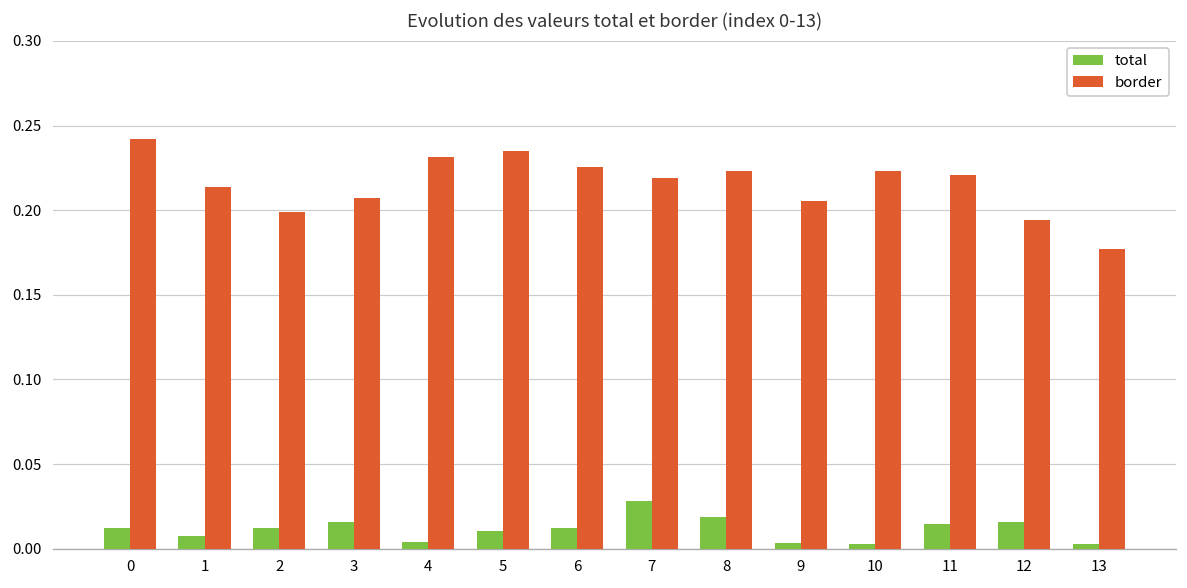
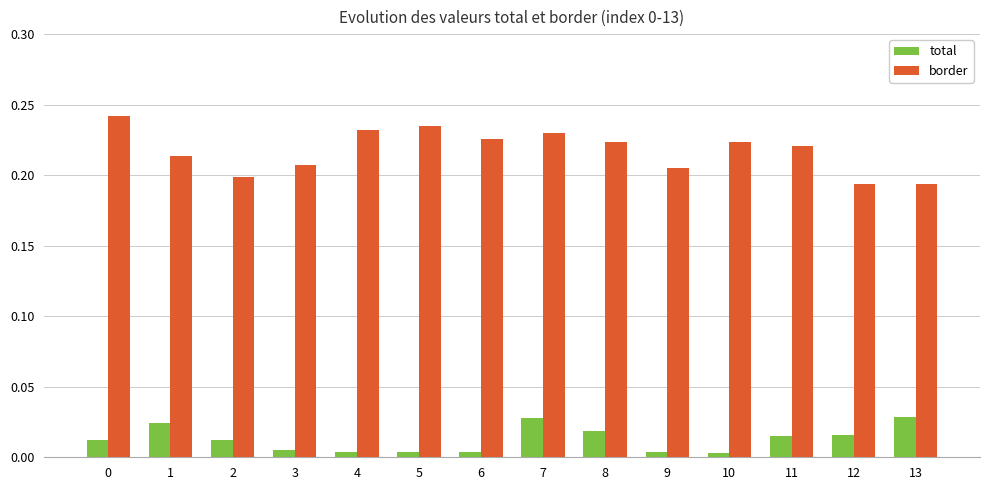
  {
    "total": {
      "0": 0.012,
-     "1": 0.008,
+     "1": 0.024,
      "2": 0.012,
-     "3": 0.016,
+     "3": 0.005,
      "4": 0.004,
-     "5": 0.010,
-     "6": 0.012,
+     "5": 0.004,
+     "6": 0.004,
      "7": 0.028,
      "8": 0.019,
      "9": 0.003,
      "10": 0.003,
      "11": 0.015,
      "12": 0.016,
-     "13": 0.003
+     "13": 0.028
    },
    "border": {
      "0": 0.242,
      "1": 0.214,
      "2": 0.199,
      "3": 0.207,
      "4": 0.232,
      "5": 0.235,
      "6": 0.226,
-     "7": 0.219,
+     "7": 0.230,
      "8": 0.223,
      "9": 0.205,
      "10": 0.223,
      "11": 0.221,
      "12": 0.194,
-     "13": 0.177
+     "13": 0.193
    }
  }
